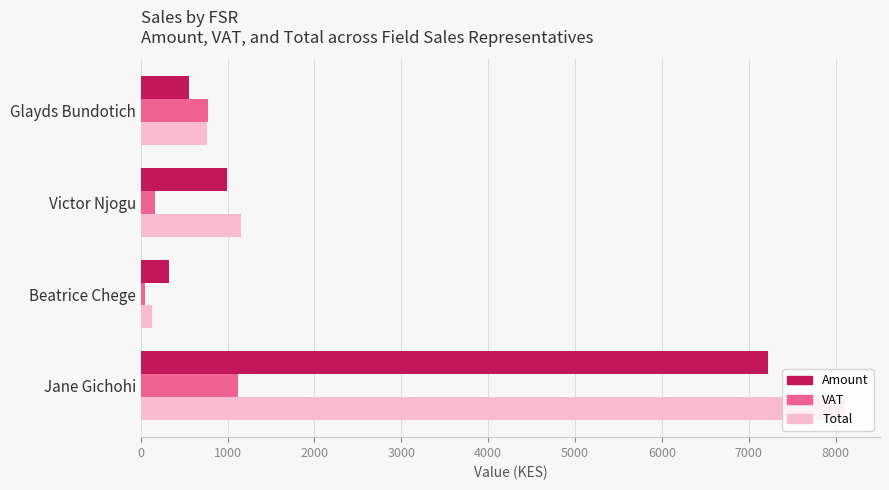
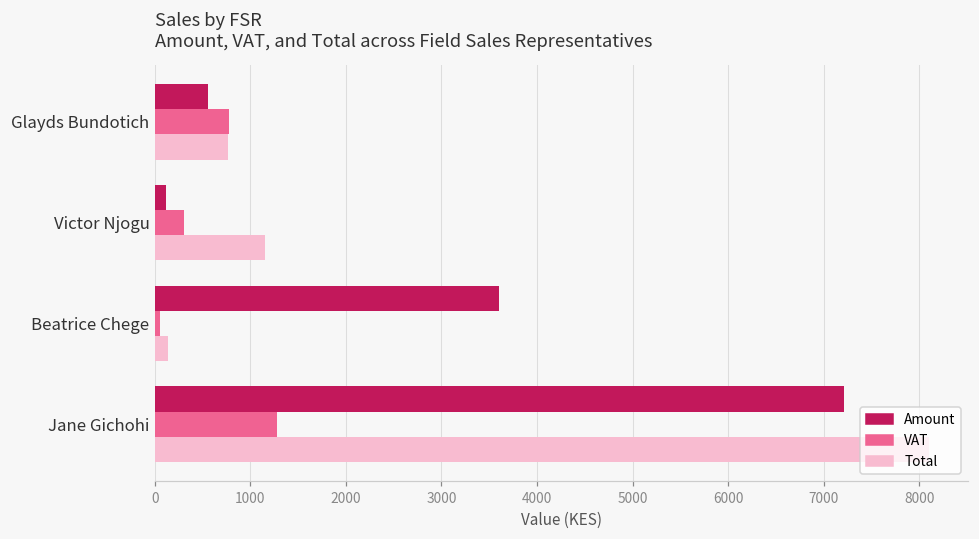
  {
    "Amount": {
      "Glayds Bundotich": 600,
-     "Victor Njogu": 1000,
-     "Beatrice Chege": 300,
+     "Victor Njogu": 100,
+     "Beatrice Chege": 3600,
      "Jane Gichohi": 7200
    },
    "VAT": {
      "Glayds Bundotich": 800,
-     "Victor Njogu": 200,
+     "Victor Njogu": 300,
      "Beatrice Chege": 100,
-     "Jane Gichohi": 1100
+     "Jane Gichohi": 1300
    },
    "Total": {
      "Glayds Bundotich": 800,
      "Victor Njogu": 1200,
      "Beatrice Chege": 100
    }
  }
